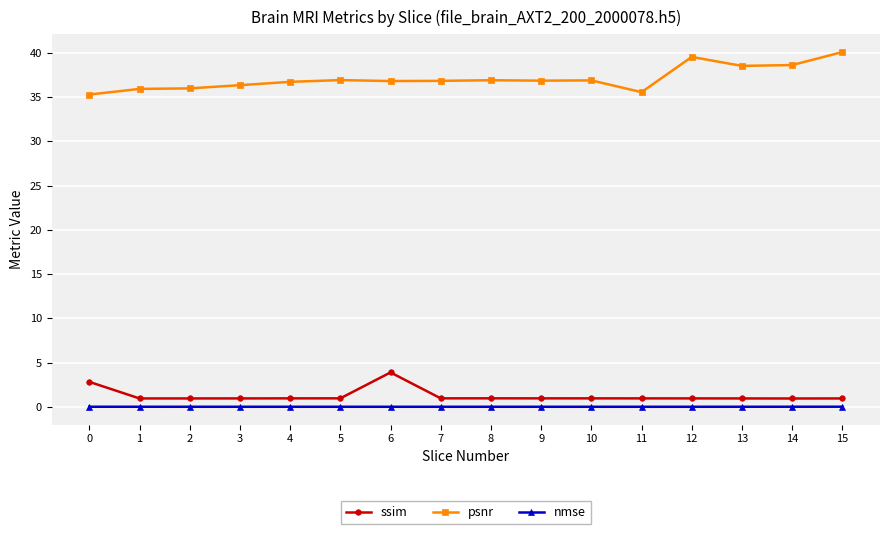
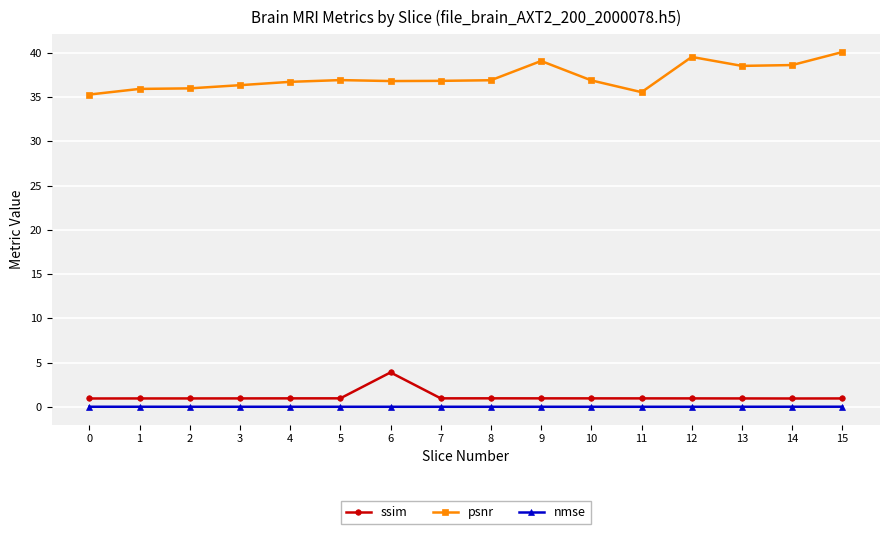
  {
    "ssim": {
-     "0": 3,
+     "0": 1,
      "1": 1,
      "2": 1,
      "3": 1,
      "4": 1,
      "5": 1,
      "6": 4,
      "7": 1,
      "8": 1,
      "9": 1,
      "10": 1,
      "11": 1,
      "12": 1,
      "13": 1,
      "14": 1,
      "15": 1
    },
    "psnr": {
      "0": 35,
      "1": 36,
      "2": 36,
      "3": 36,
      "4": 37,
      "5": 37,
      "6": 37,
      "7": 37,
      "8": 37,
-     "9": 37,
+     "9": 39,
      "10": 37,
      "11": 36,
      "12": 40,
      "13": 39,
      "14": 39,
      "15": 40
    },
    "nmse": {
      "0": 0,
      "1": 0,
      "2": 0,
      "3": 0,
      "4": 0,
      "5": 0,
      "6": 0,
      "7": 0,
      "8": 0,
      "9": 0,
      "10": 0,
      "11": 0,
      "12": 0,
      "13": 0,
      "14": 0,
      "15": 0
    }
  }
